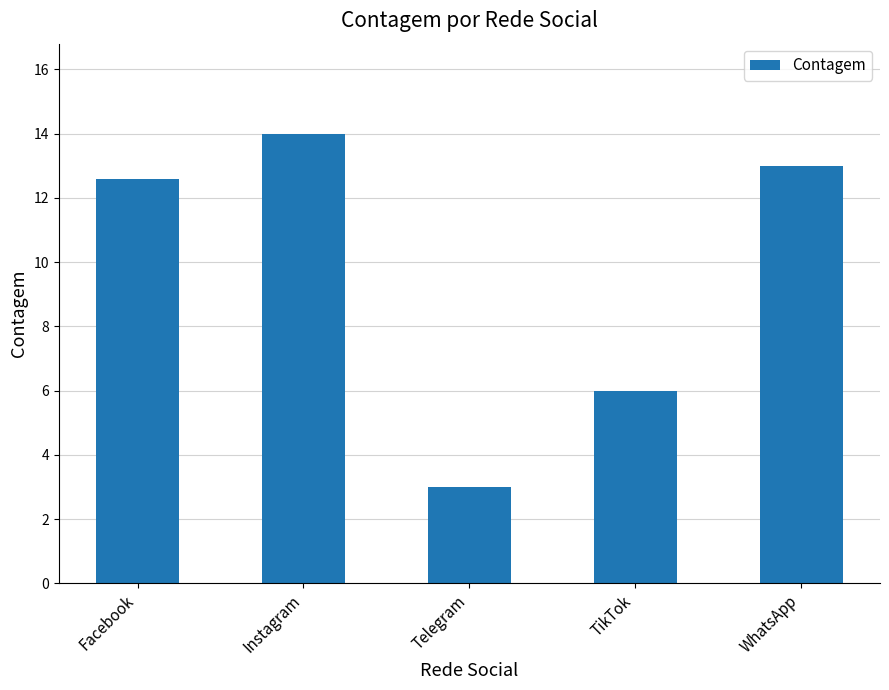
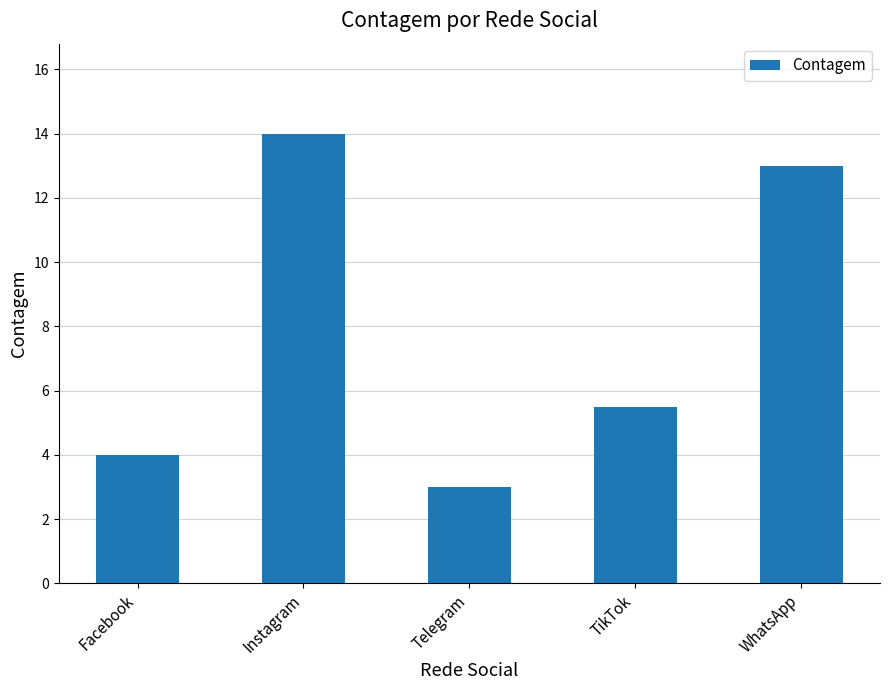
  {
-   "Facebook": 12.6,
+   "Facebook": 4.0,
    "Instagram": 14.0,
    "Telegram": 3.0,
-   "TikTok": 6.0,
+   "TikTok": 5.5,
    "WhatsApp": 13.0
  }
